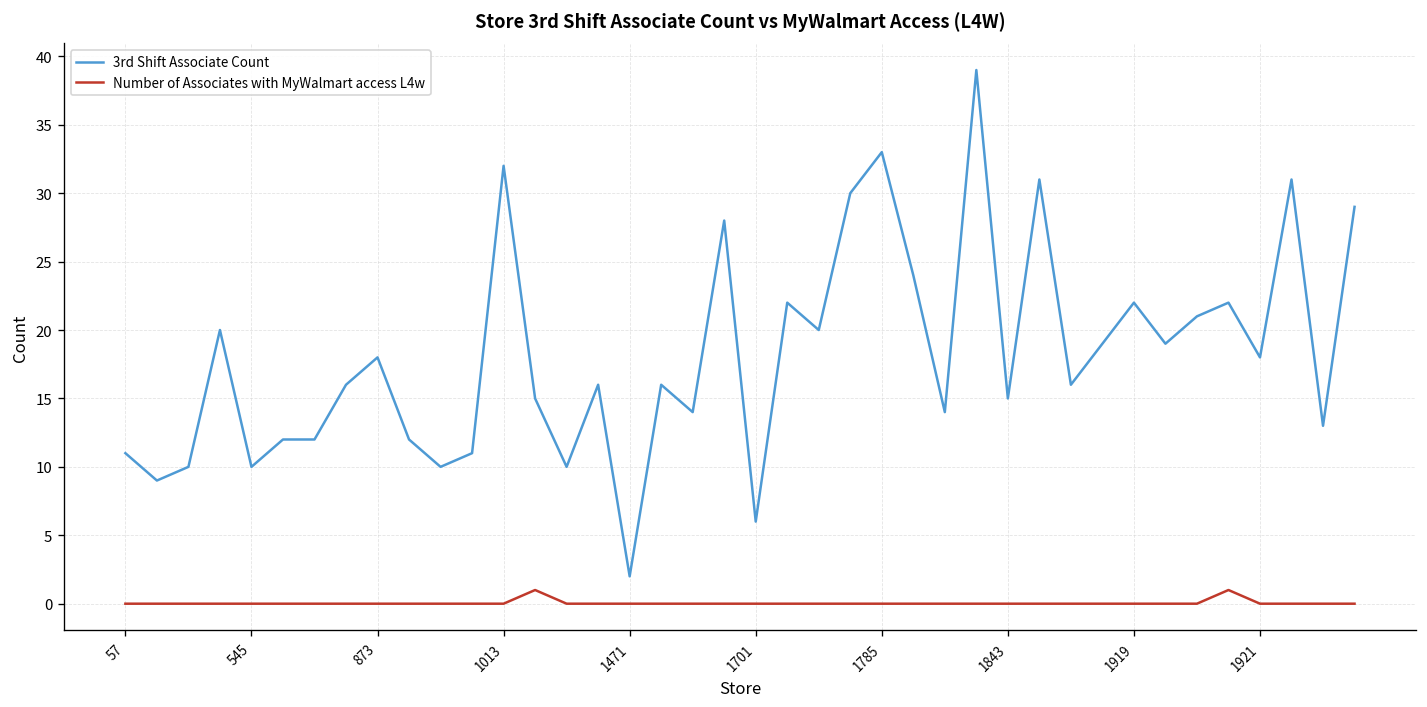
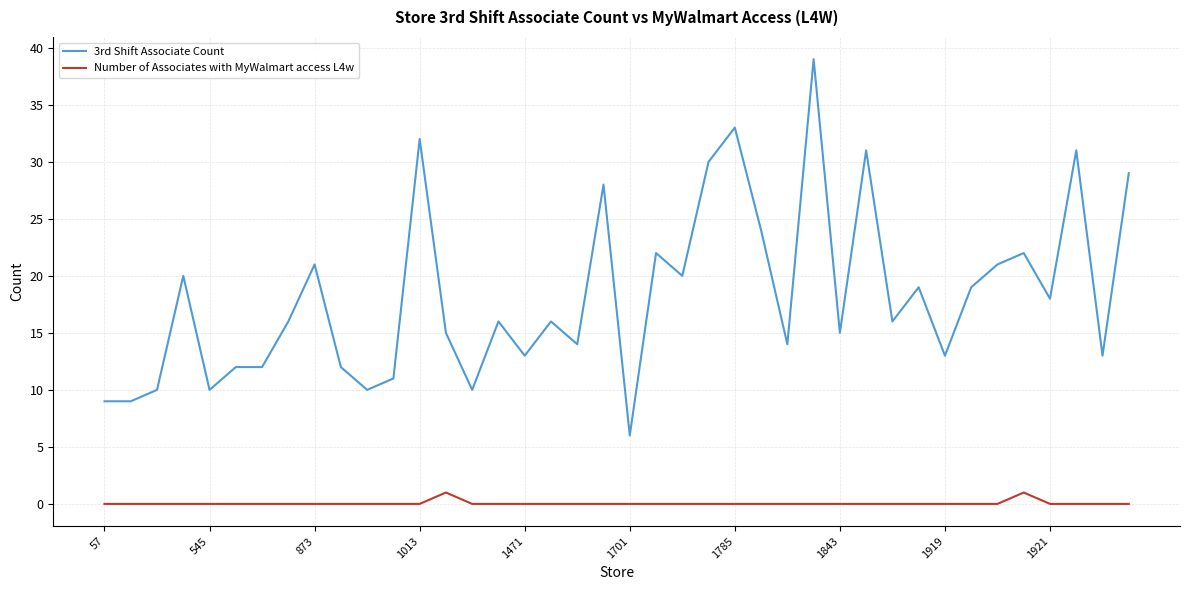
  {
    "3rd Shift Associate Count": {
-     "57": 11,
+     "57": 9,
      "545": 10,
-     "873": 18,
+     "873": 21,
      "1013": 32,
-     "1471": 2,
+     "1471": 13,
      "1701": 6,
      "1785": 33,
      "1843": 15,
-     "1919": 22,
+     "1919": 13,
      "1921": 18
    },
    "Number of Associates with MyWalmart access L4w": {
      "57": 0,
      "545": 0,
      "873": 0,
      "1013": 0,
      "1471": 0,
      "1701": 0,
      "1785": 0,
      "1843": 0,
      "1919": 0,
      "1921": 0
    }
  }
